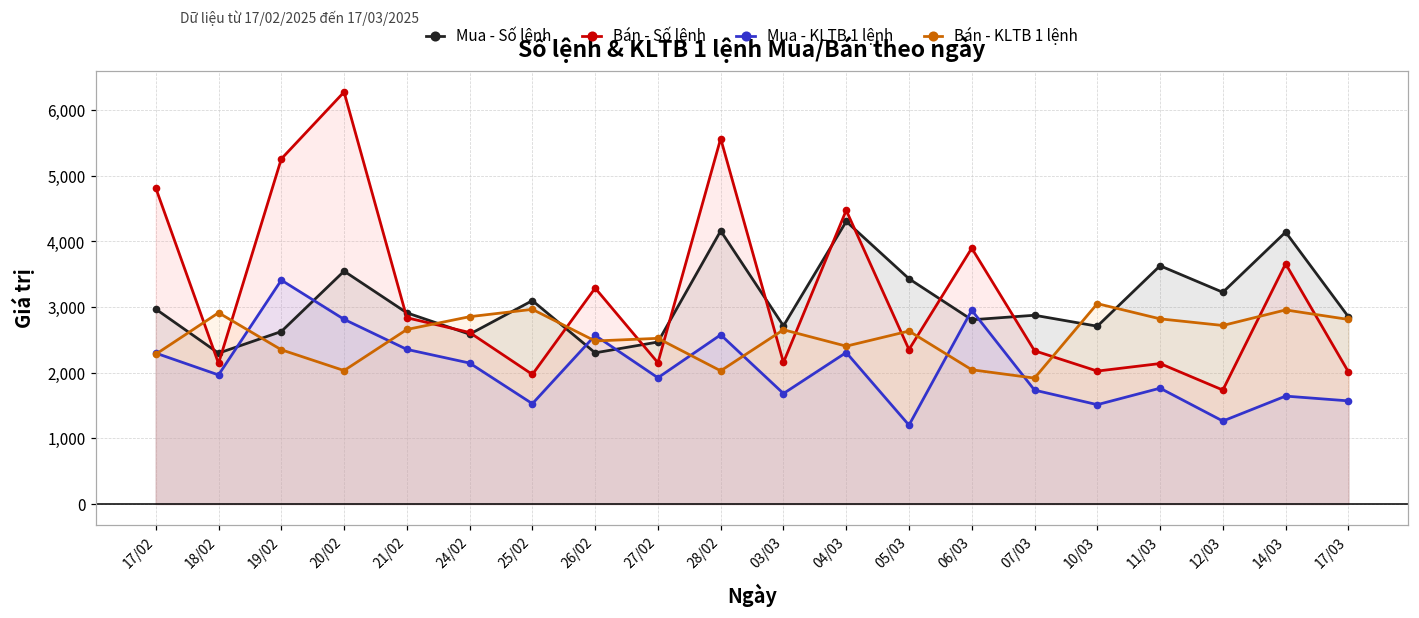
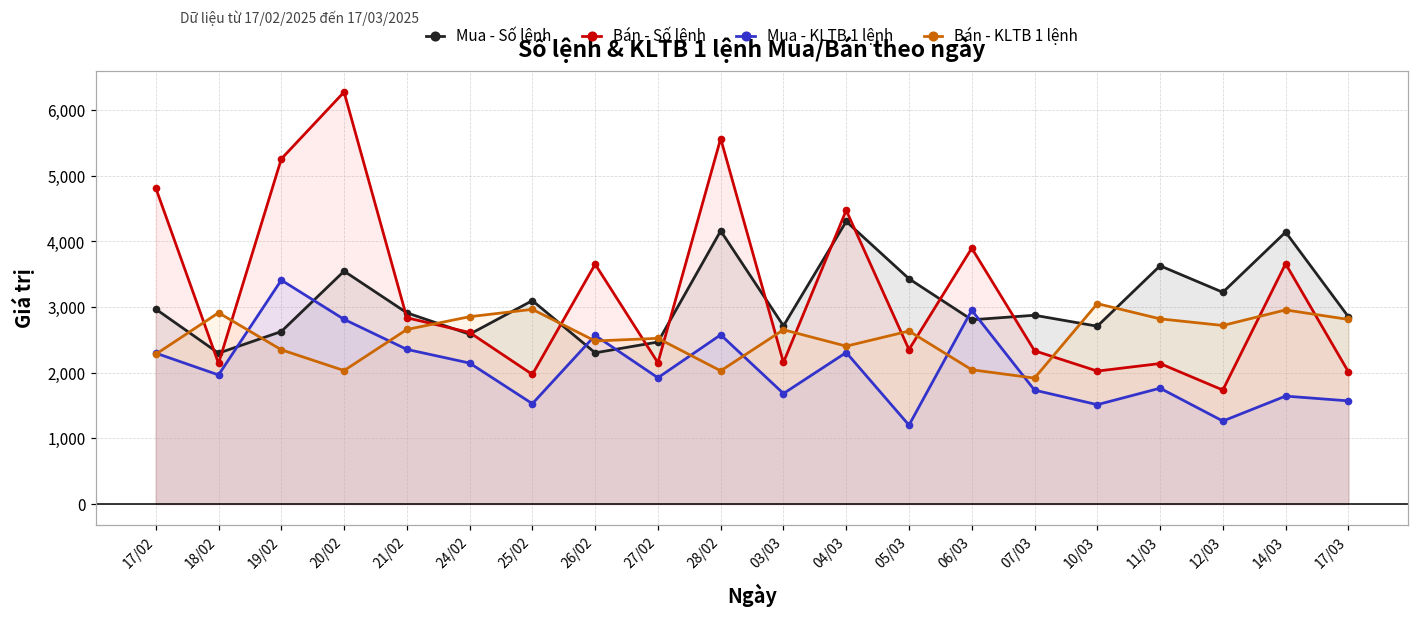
  {
    "Mua - Số lệnh": {
      "17/02": "3,000",
      "18/02": "2,300",
      "19/02": "2,600",
      "20/02": "3,500",
      "21/02": "2,900",
      "25/02": "3,100",
      "26/02": "2,300",
      "27/02": "2,500",
      "28/02": "4,200",
      "03/03": "2,700",
      "04/03": "4,300",
      "05/03": "3,400",
      "06/03": "2,800",
      "07/03": "2,900",
      "10/03": "2,700",
      "11/03": "3,600",
      "12/03": "3,200",
      "14/03": "4,100"
    },
    "Bán - Số lệnh": {
      "17/02": "4,800",
      "18/02": "2,100",
      "19/02": "5,300",
      "20/02": "6,300",
      "21/02": "2,800",
      "25/02": "2,000",
-     "26/02": "3,300",
+     "26/02": "3,700",
      "27/02": "2,200",
      "28/02": "5,600",
      "03/03": "2,200",
      "04/03": "4,500",
      "05/03": "2,400",
      "06/03": "3,900",
      "07/03": "2,300",
      "10/03": "2,000",
      "11/03": "2,100",
      "12/03": "1,700",
      "14/03": "3,700",
      "17/03": "2,000"
    },
    "Mua - KLTB 1 lệnh": {
      "18/02": "2,000",
      "19/02": "3,400",
      "20/02": "2,800",
      "21/02": "2,400",
      "24/02": "2,100",
      "25/02": "1,500",
      "26/02": "2,600",
      "27/02": "1,900",
      "28/02": "2,600",
      "03/03": "1,700",
      "04/03": "2,300",
      "05/03": "1,200",
      "06/03": "3,000",
      "07/03": "1,700",
      "10/03": "1,500",
      "11/03": "1,800",
      "12/03": "1,300",
      "14/03": "1,600",
      "17/03": "1,600"
    },
    "Bán - KLTB 1 lệnh": {
      "18/02": "2,900",
      "19/02": "2,400",
      "20/02": "2,000",
      "21/02": "2,700",
      "24/02": "2,900",
      "25/02": "3,000",
      "26/02": "2,500",
      "27/02": "2,500",
      "28/02": "2,000",
      "03/03": "2,700",
      "04/03": "2,400",
      "05/03": "2,600",
      "06/03": "2,000",
      "07/03": "1,900",
      "10/03": "3,100",
      "11/03": "2,800",
      "12/03": "2,700",
      "14/03": "3,000"
    }
  }
